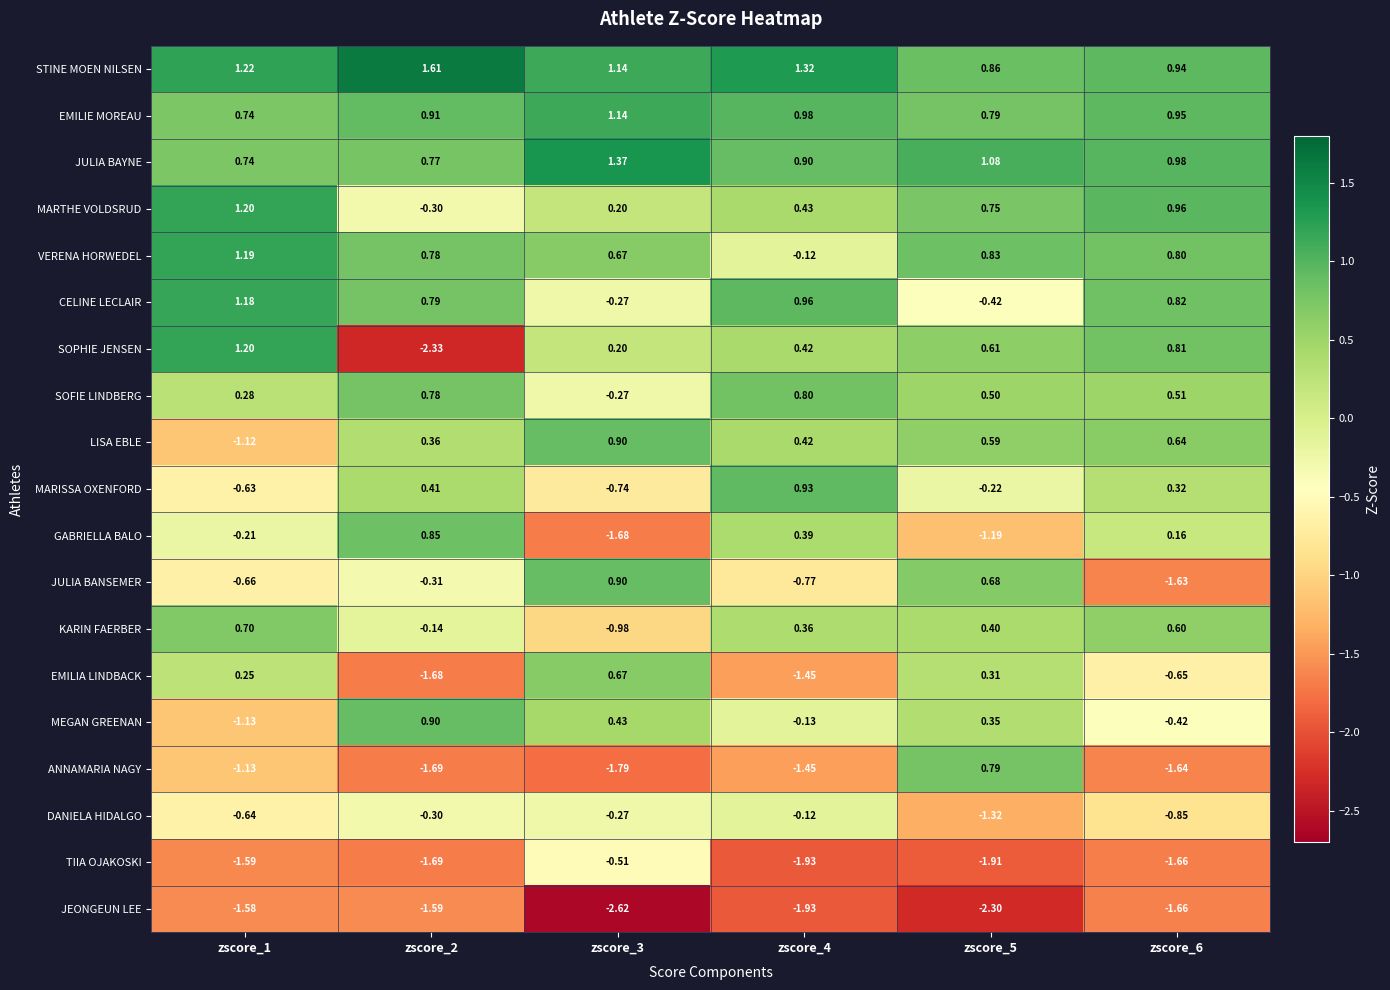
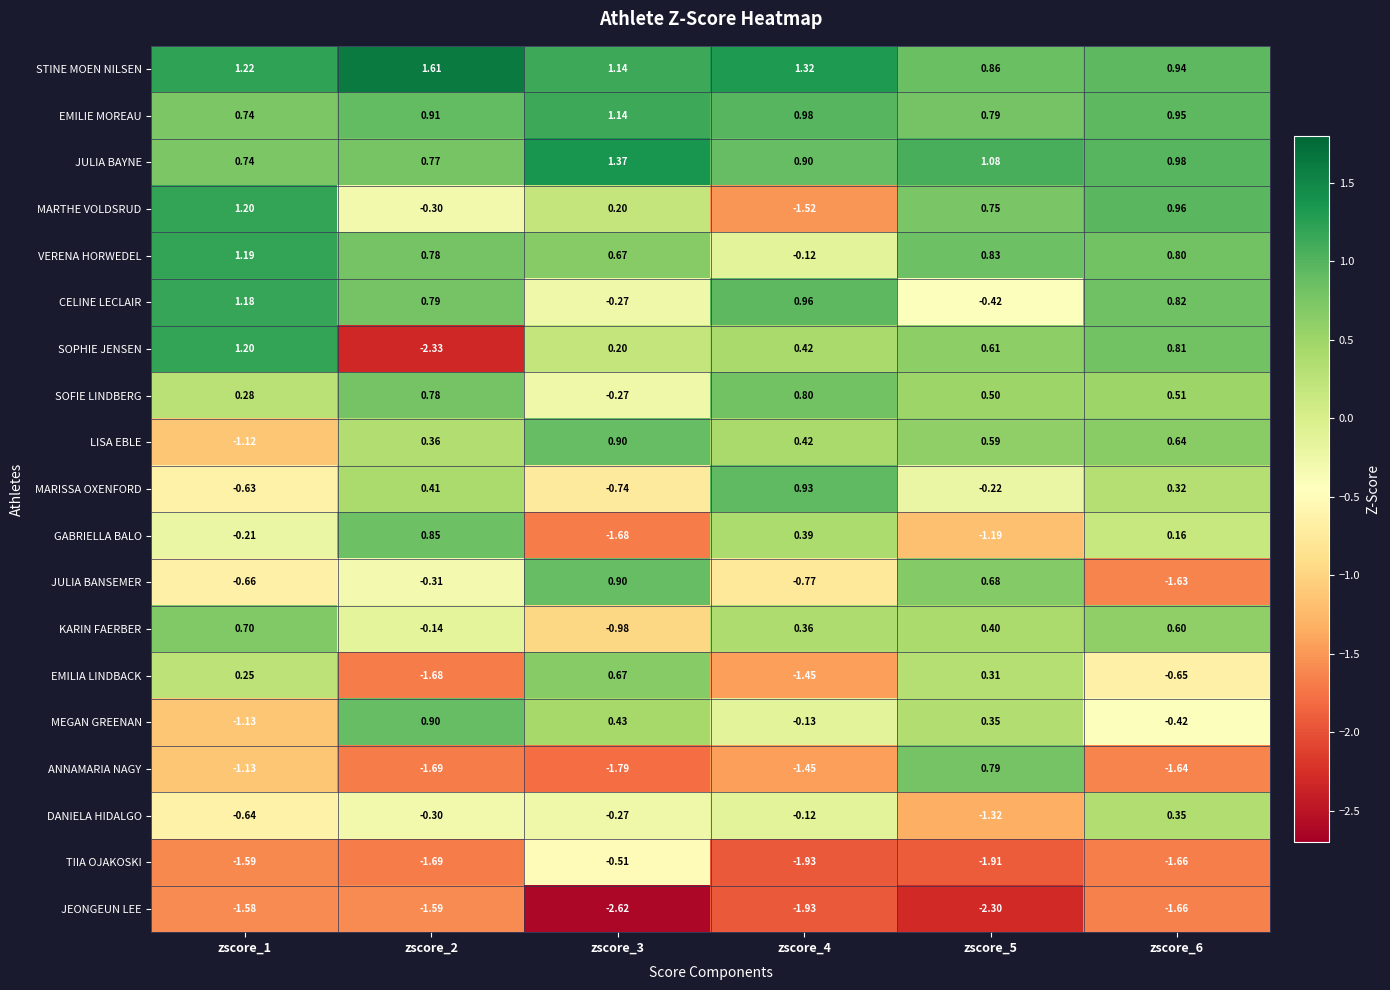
  {
    "STINE MOEN NILSEN": {
      "zscore_1": 1.22,
      "zscore_2": 1.61,
      "zscore_3": 1.14,
      "zscore_4": 1.32,
      "zscore_5": 0.86,
      "zscore_6": 0.94
    },
    "EMILIE MOREAU": {
      "zscore_1": 0.74,
      "zscore_2": 0.91,
      "zscore_3": 1.14,
      "zscore_4": 0.98,
      "zscore_5": 0.79,
      "zscore_6": 0.95
    },
    "JULIA BAYNE": {
      "zscore_1": 0.74,
      "zscore_2": 0.77,
      "zscore_3": 1.37,
      "zscore_4": 0.90,
      "zscore_5": 1.08,
      "zscore_6": 0.98
    },
    "MARTHE VOLDSRUD": {
      "zscore_1": 1.20,
      "zscore_2": -0.30,
      "zscore_3": 0.20,
-     "zscore_4": 0.43,
+     "zscore_4": -1.52,
      "zscore_5": 0.75,
      "zscore_6": 0.96
    },
    "VERENA HORWEDEL": {
      "zscore_1": 1.19,
      "zscore_2": 0.78,
      "zscore_3": 0.67,
      "zscore_4": -0.12,
      "zscore_5": 0.83,
      "zscore_6": 0.80
    },
    "CELINE LECLAIR": {
      "zscore_1": 1.18,
      "zscore_2": 0.79,
      "zscore_3": -0.27,
      "zscore_4": 0.96,
      "zscore_5": -0.42,
      "zscore_6": 0.82
    },
    "SOPHIE JENSEN": {
      "zscore_1": 1.20,
      "zscore_2": -2.33,
      "zscore_3": 0.20,
      "zscore_4": 0.42,
      "zscore_5": 0.61,
      "zscore_6": 0.81
    },
    "SOFIE LINDBERG": {
      "zscore_1": 0.28,
      "zscore_2": 0.78,
      "zscore_3": -0.27,
      "zscore_4": 0.80,
      "zscore_5": 0.50,
      "zscore_6": 0.51
    },
    "LISA EBLE": {
      "zscore_1": -1.12,
      "zscore_2": 0.36,
      "zscore_3": 0.90,
      "zscore_4": 0.42,
      "zscore_5": 0.59,
      "zscore_6": 0.64
    },
    "MARISSA OXENFORD": {
      "zscore_1": -0.63,
      "zscore_2": 0.41,
      "zscore_3": -0.74,
      "zscore_4": 0.93,
      "zscore_5": -0.22,
      "zscore_6": 0.32
    },
    "GABRIELLA BALO": {
      "zscore_1": -0.21,
      "zscore_2": 0.85,
      "zscore_3": -1.68,
      "zscore_4": 0.39,
      "zscore_5": -1.19,
      "zscore_6": 0.16
    },
    "JULIA BANSEMER": {
      "zscore_1": -0.66,
      "zscore_2": -0.31,
      "zscore_3": 0.90,
      "zscore_4": -0.77,
      "zscore_5": 0.68,
      "zscore_6": -1.63
    },
    "KARIN FAERBER": {
      "zscore_1": 0.70,
      "zscore_2": -0.14,
      "zscore_3": -0.98,
      "zscore_4": 0.36,
      "zscore_5": 0.40,
      "zscore_6": 0.60
    },
    "EMILIA LINDBACK": {
      "zscore_1": 0.25,
      "zscore_2": -1.68,
      "zscore_3": 0.67,
      "zscore_4": -1.45,
      "zscore_5": 0.31,
      "zscore_6": -0.65
    },
    "MEGAN GREENAN": {
      "zscore_1": -1.13,
      "zscore_2": 0.90,
      "zscore_3": 0.43,
      "zscore_4": -0.13,
      "zscore_5": 0.35,
      "zscore_6": -0.42
    },
    "ANNAMARIA NAGY": {
      "zscore_1": -1.13,
      "zscore_2": -1.69,
      "zscore_3": -1.79,
      "zscore_4": -1.45,
      "zscore_5": 0.79,
      "zscore_6": -1.64
    },
    "DANIELA HIDALGO": {
      "zscore_1": -0.64,
      "zscore_2": -0.30,
      "zscore_3": -0.27,
      "zscore_4": -0.12,
      "zscore_5": -1.32,
-     "zscore_6": -0.85
+     "zscore_6": 0.35
    },
    "TIIA OJAKOSKI": {
      "zscore_1": -1.59,
      "zscore_2": -1.69,
      "zscore_3": -0.51,
      "zscore_4": -1.93,
      "zscore_5": -1.91,
      "zscore_6": -1.66
    },
    "JEONGEUN LEE": {
      "zscore_1": -1.58,
      "zscore_2": -1.59,
      "zscore_3": -2.62,
      "zscore_4": -1.93,
      "zscore_5": -2.30,
      "zscore_6": -1.66
    }
  }
